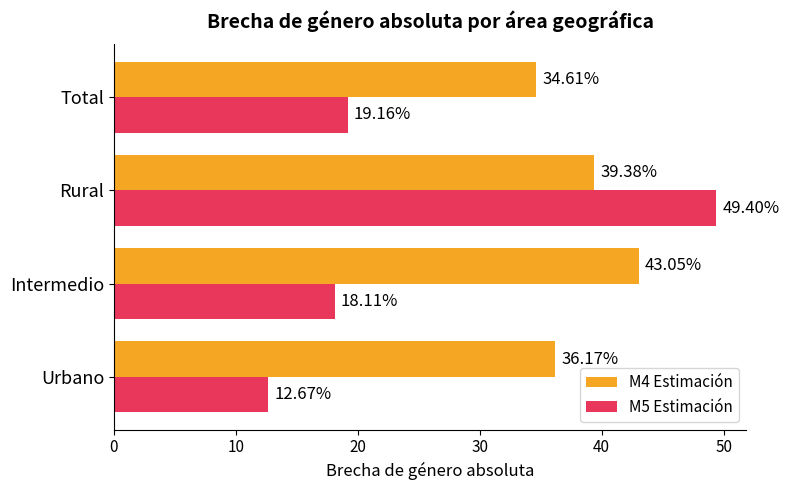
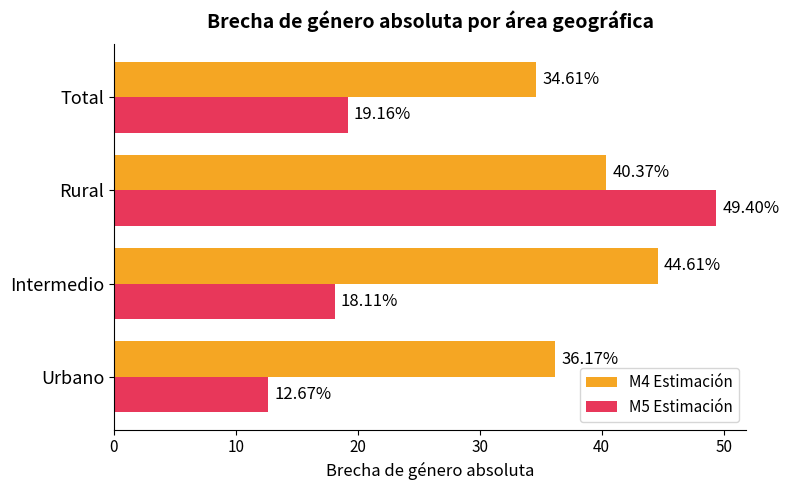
  {
    "M4 Estimación": {
      "Total": "34.61%",
-     "Rural": "39.38%",
-     "Intermedio": "43.05%",
+     "Rural": "40.37%",
+     "Intermedio": "44.61%",
      "Urbano": "36.17%"
    },
    "M5 Estimación": {
      "Total": "19.16%",
      "Rural": "49.40%",
      "Intermedio": "18.11%",
      "Urbano": "12.67%"
    }
  }
